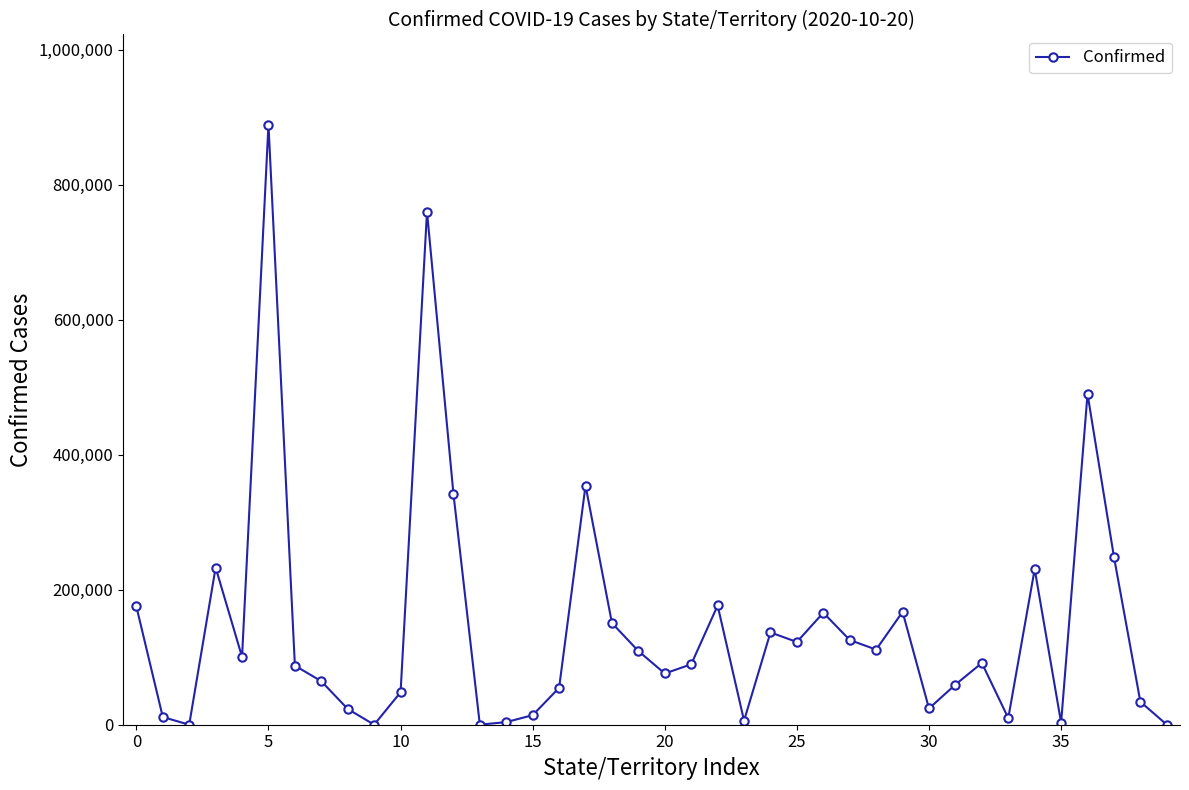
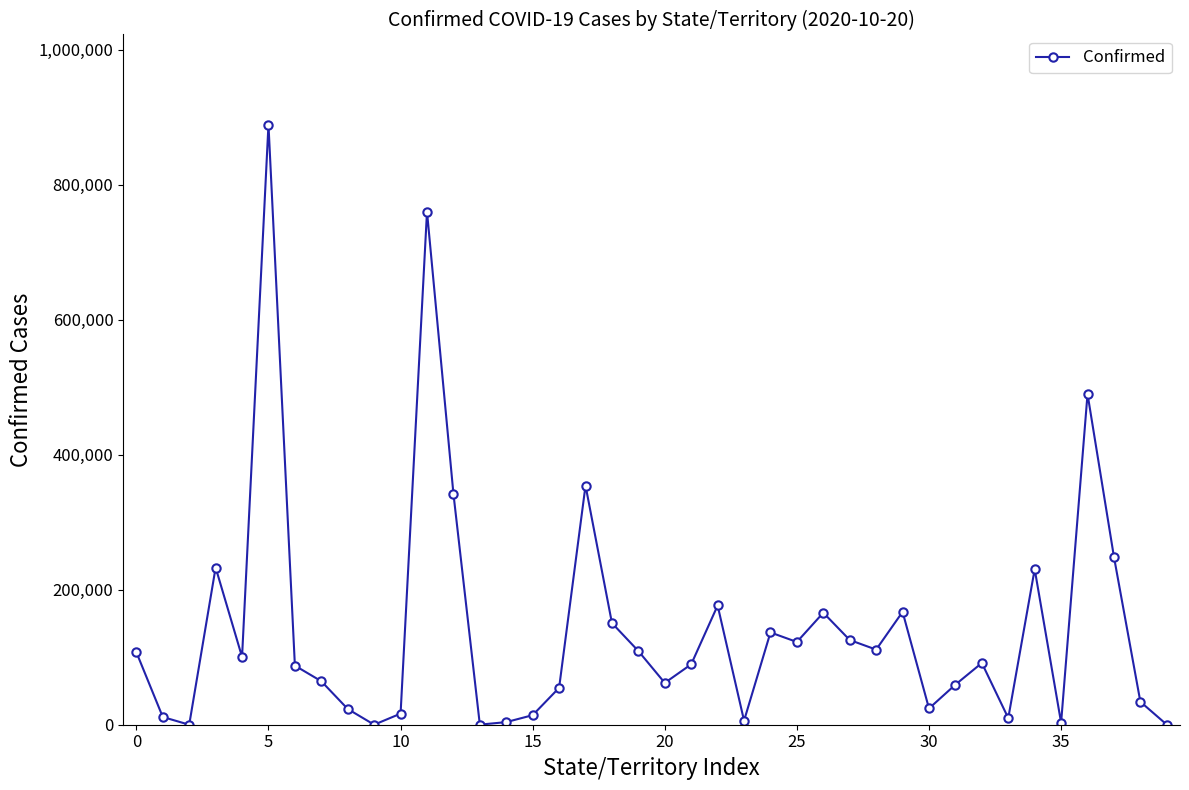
  {
-   "0": "180,000",
+   "0": "110,000",
    "5": "890,000",
-   "10": "50,000",
+   "10": "20,000",
    "15": "10,000",
-   "20": "80,000",
+   "20": "60,000",
    "25": "120,000",
    "30": "20,000",
    "35": "0"
  }
